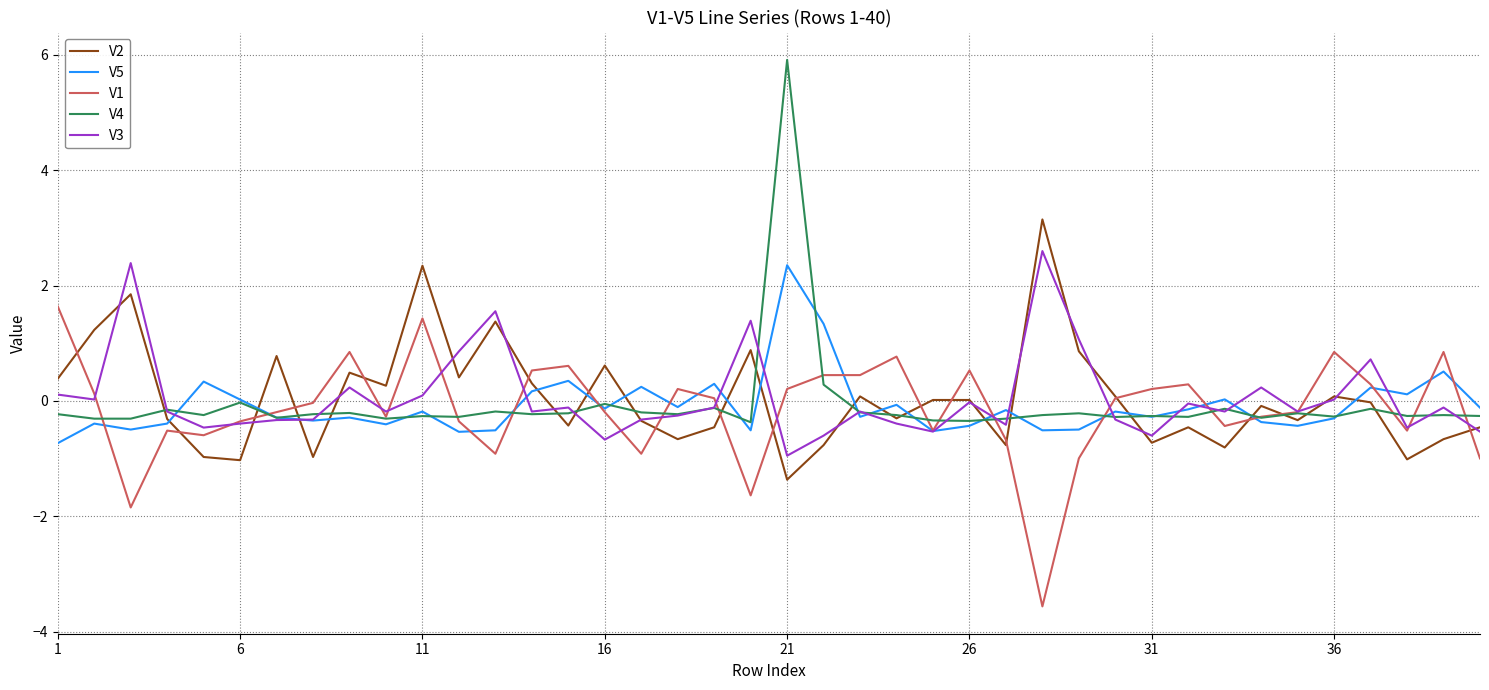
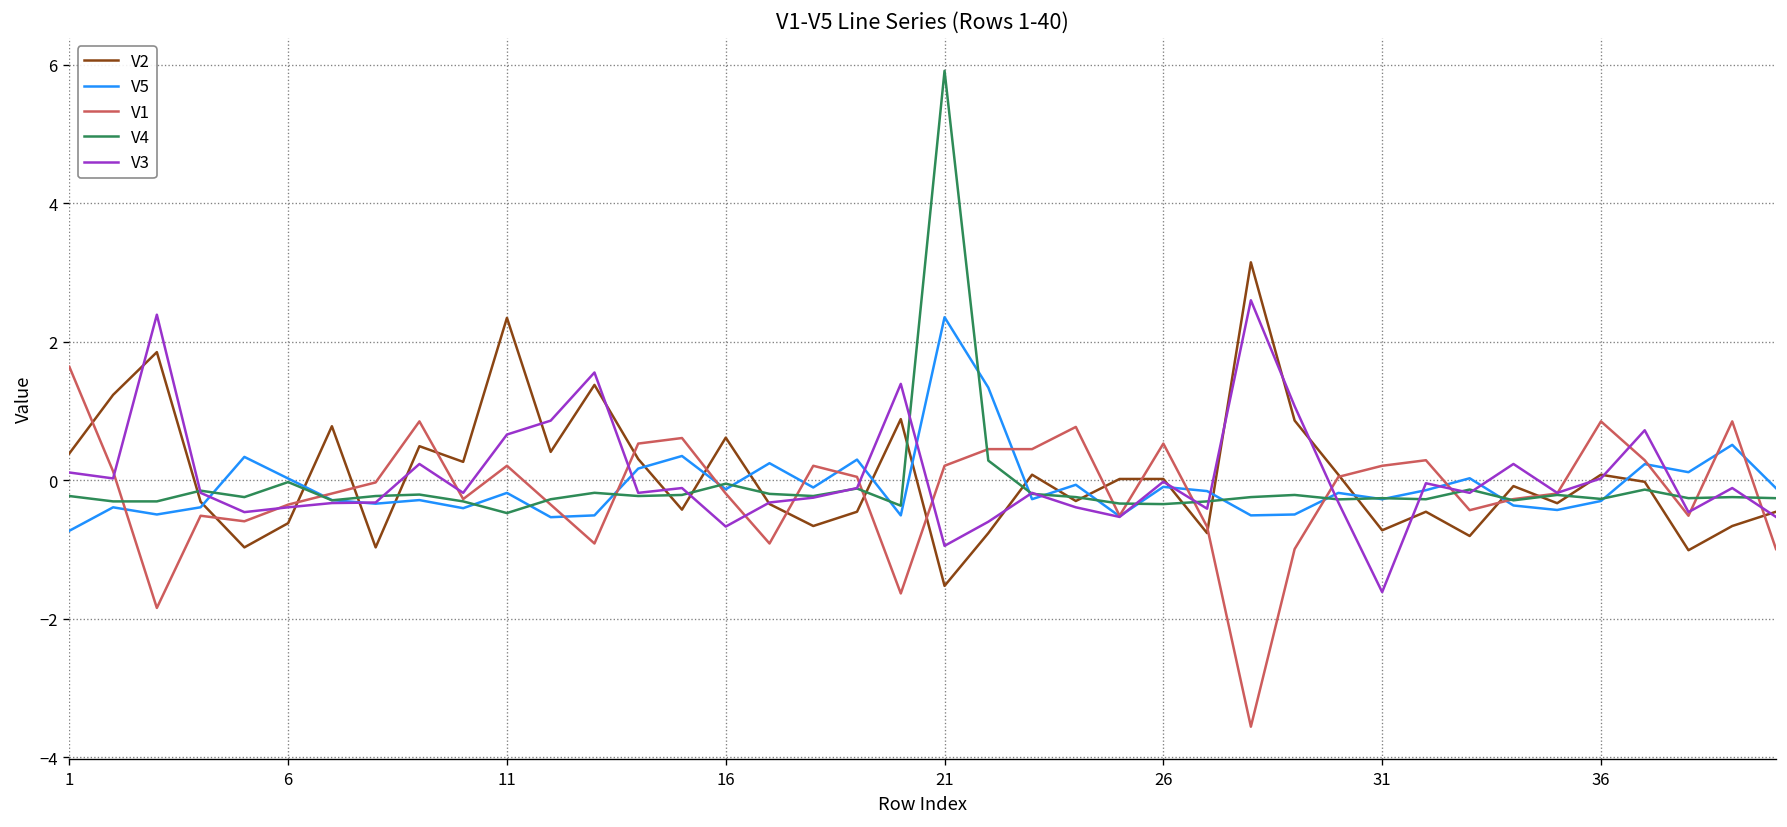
  {
    "V2": {
      "1": 0.4,
-     "6": -1.0,
+     "6": -0.6,
      "11": 2.3,
      "16": 0.6,
-     "21": -1.4,
+     "21": -1.5,
      "31": -0.7,
      "36": 0.1
    },
    "V5": {
      "1": -0.7,
      "6": 0.0,
      "11": -0.2,
      "16": -0.1,
      "21": 2.4,
-     "26": -0.4
+     "26": -0.1
    },
    "V1": {
      "1": 1.6,
-     "11": 1.4,
+     "11": 0.2,
      "16": -0.2,
      "21": 0.2,
      "26": 0.5,
      "31": 0.2,
      "36": 0.8
    },
    "V4": {
      "1": -0.2,
      "6": 0.0,
-     "11": -0.3,
+     "11": -0.5,
      "16": -0.1,
      "21": 5.9,
      "26": -0.3
    },
    "V3": {
      "1": 0.1,
-     "11": 0.1,
+     "11": 0.7,
      "16": -0.7,
      "21": -0.9,
-     "31": -0.6,
+     "31": -1.6,
      "36": 0.0
    }
  }
